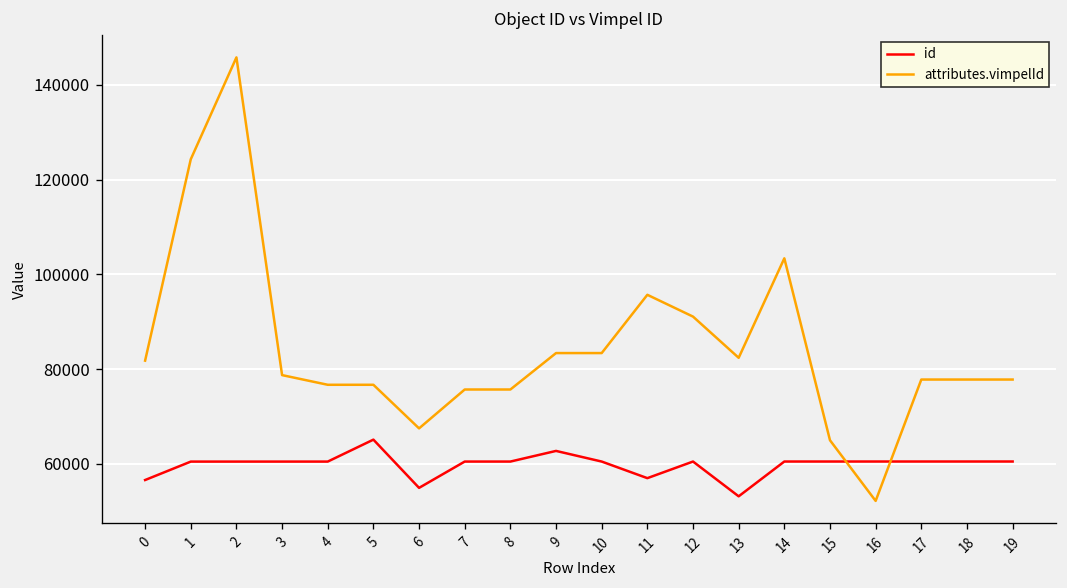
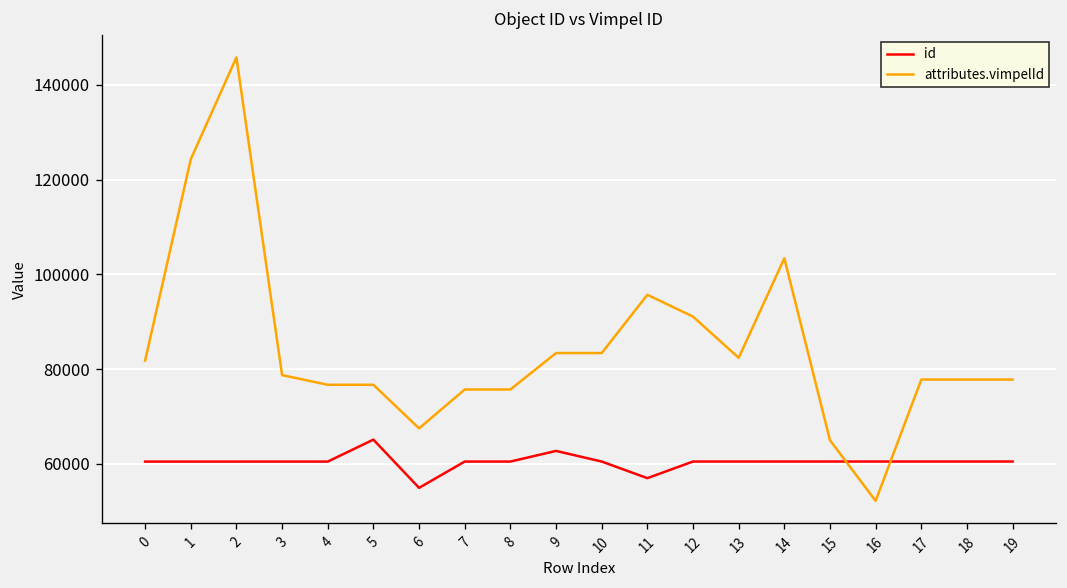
  {
    "id": {
-     "0": 57000,
+     "0": 60000,
      "1": 60000,
      "2": 60000,
      "3": 61000,
      "4": 61000,
      "5": 65000,
      "6": 55000,
      "7": 61000,
      "8": 61000,
      "9": 63000,
      "10": 61000,
      "11": 57000,
      "12": 61000,
-     "13": 53000,
+     "13": 61000,
      "14": 61000,
      "15": 61000,
      "16": 61000,
      "17": 61000,
      "18": 61000,
      "19": 61000
    },
    "attributes.vimpelId": {
      "0": 82000,
      "1": 124000,
      "2": 146000,
      "3": 79000,
      "4": 77000,
      "5": 77000,
      "6": 68000,
      "7": 76000,
      "8": 76000,
      "9": 83000,
      "10": 83000,
      "11": 96000,
      "12": 91000,
      "13": 82000,
      "14": 103000,
      "15": 65000,
      "16": 52000,
      "17": 78000,
      "18": 78000,
      "19": 78000
    }
  }
